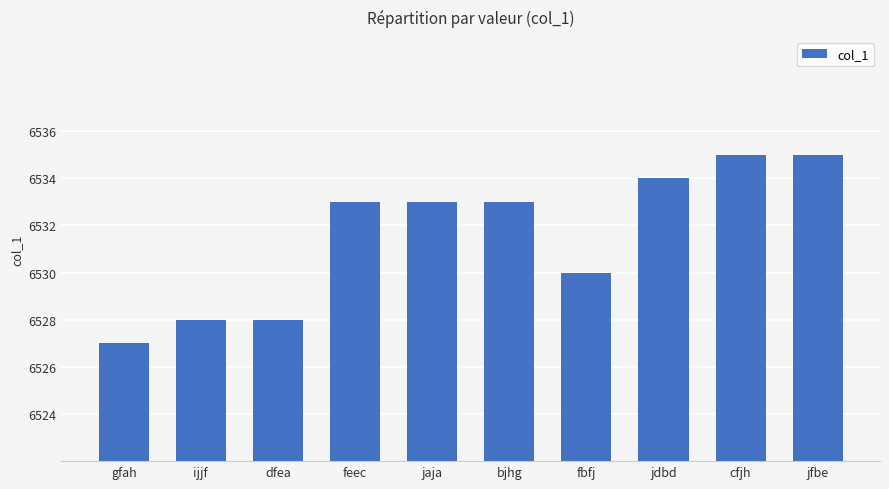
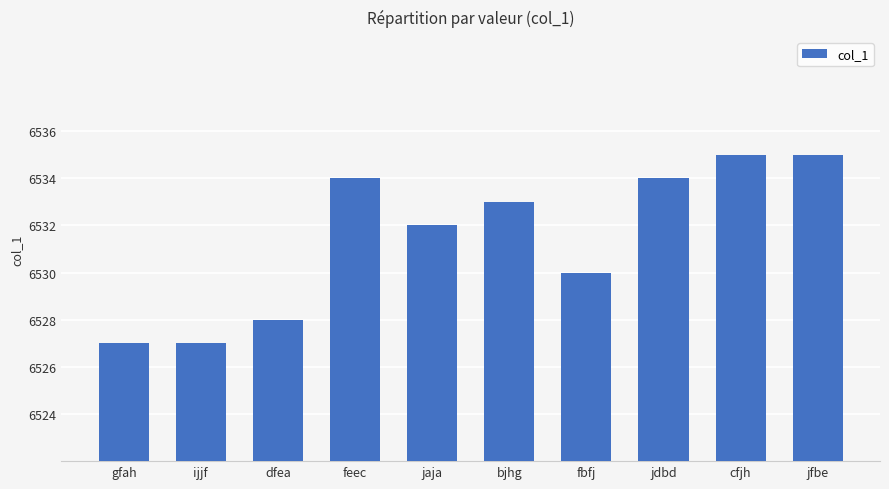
  {
    "gfah": 6527,
-   "ijjf": 6528,
+   "ijjf": 6527,
    "dfea": 6528,
-   "feec": 6533,
-   "jaja": 6533,
+   "feec": 6534,
+   "jaja": 6532,
    "bjhg": 6533,
    "fbfj": 6530,
    "jdbd": 6534,
    "cfjh": 6535,
    "jfbe": 6535
  }
